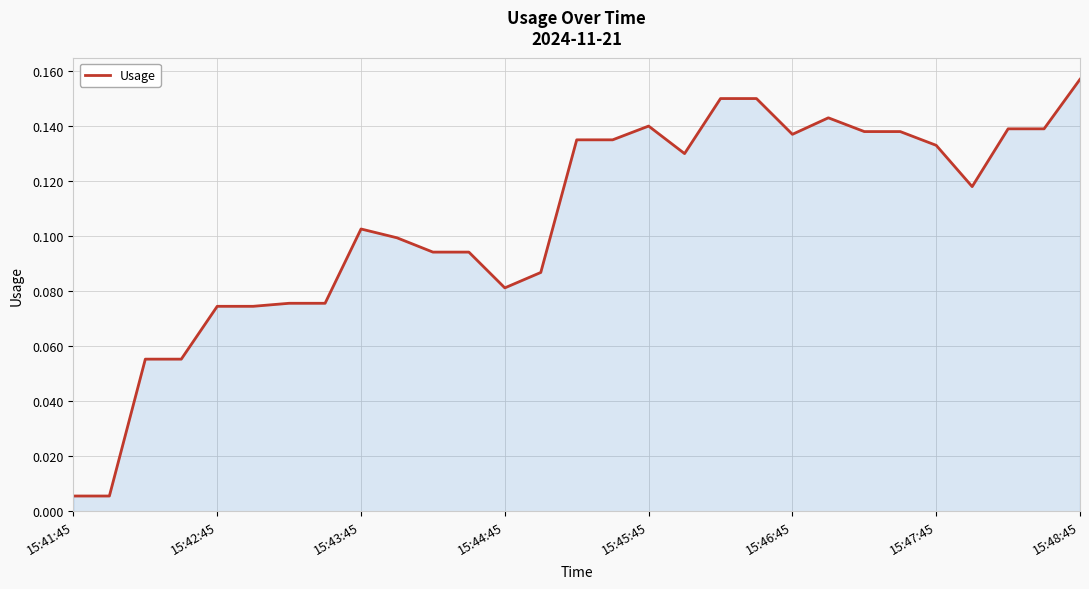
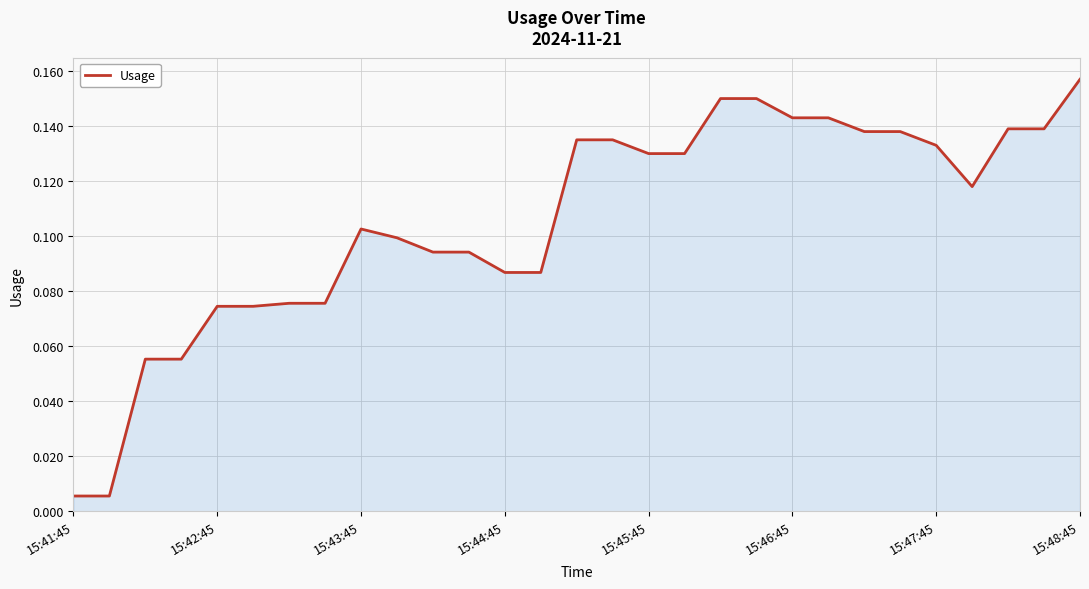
  {
    "15:41:45": 0.006,
    "15:42:45": 0.075,
    "15:43:45": 0.103,
-   "15:44:45": 0.081,
-   "15:45:45": 0.14,
-   "15:46:45": 0.137,
+   "15:44:45": 0.087,
+   "15:45:45": 0.13,
+   "15:46:45": 0.143,
    "15:47:45": 0.133,
    "15:48:45": 0.157
  }
